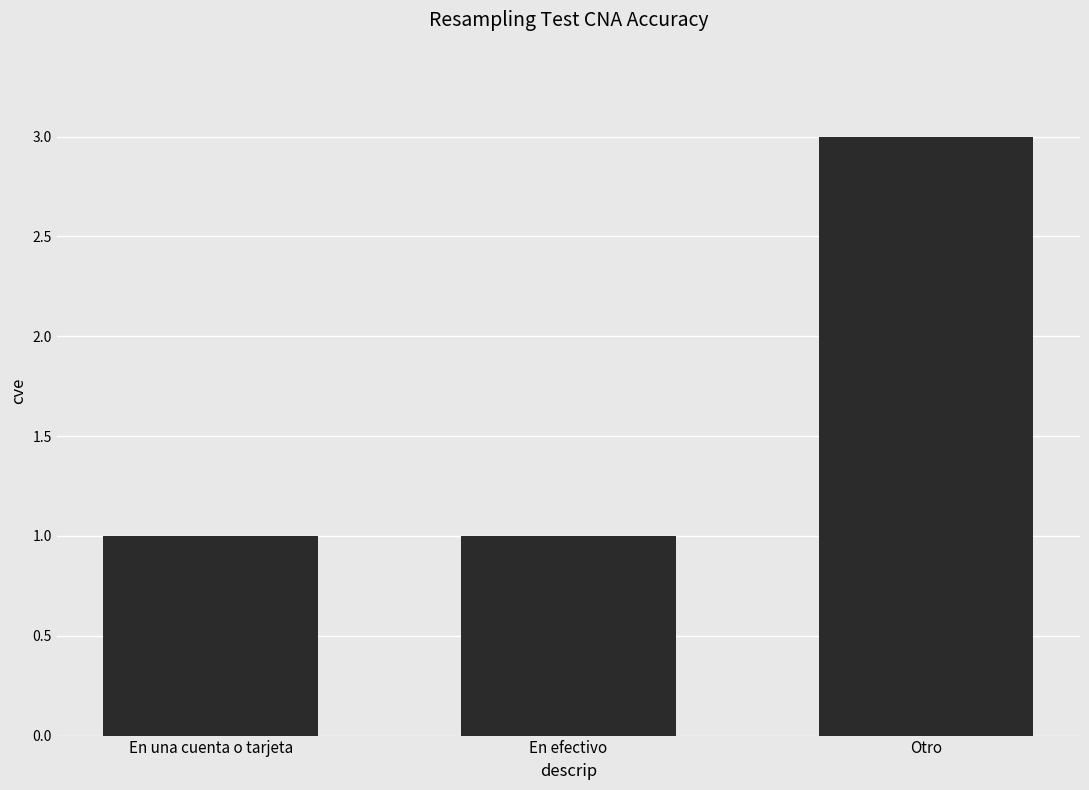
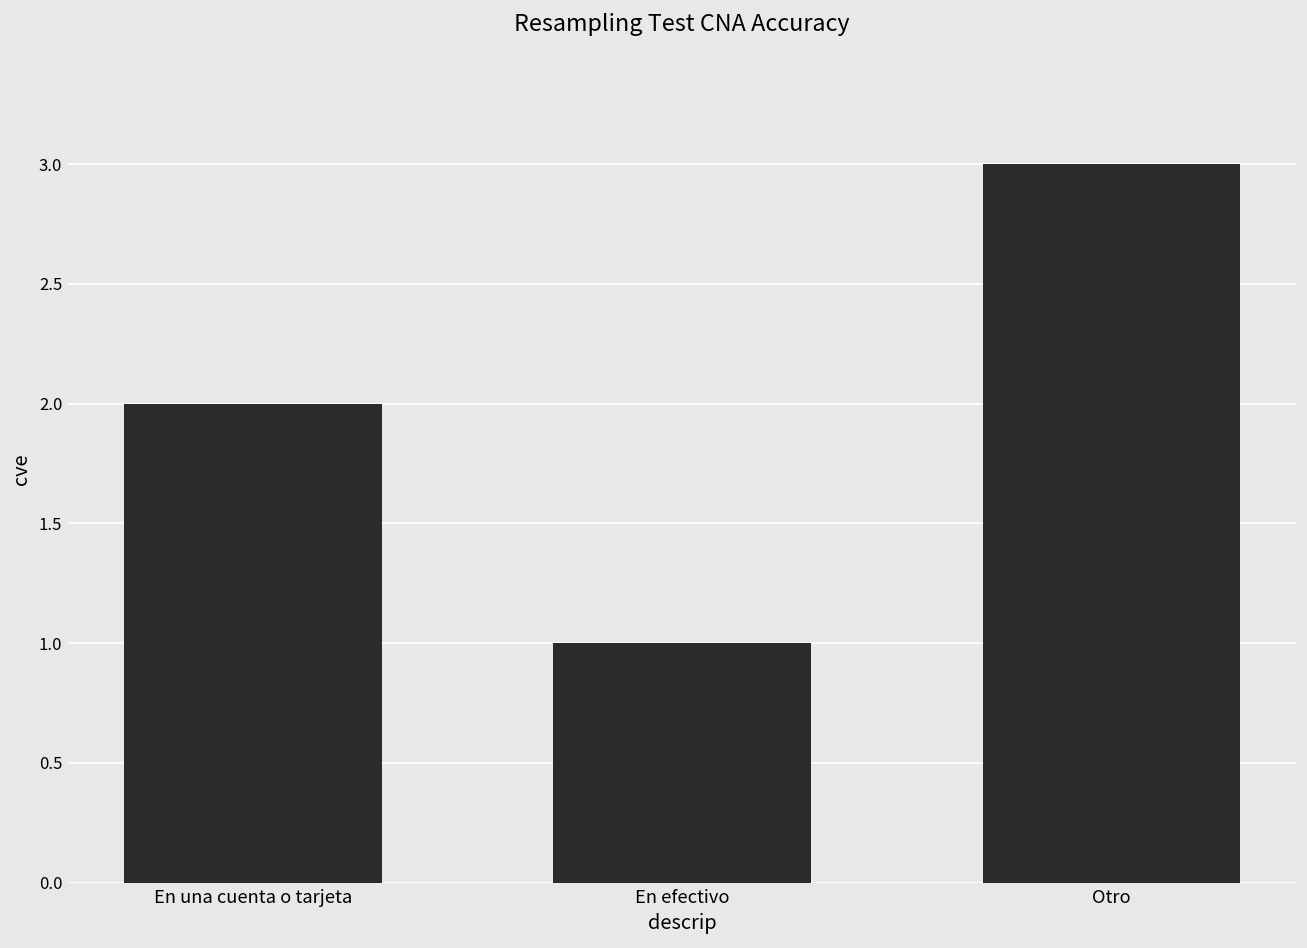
  {
-   "En una cuenta o tarjeta": 1,
+   "En una cuenta o tarjeta": 2,
    "En efectivo": 1,
    "Otro": 3
  }
